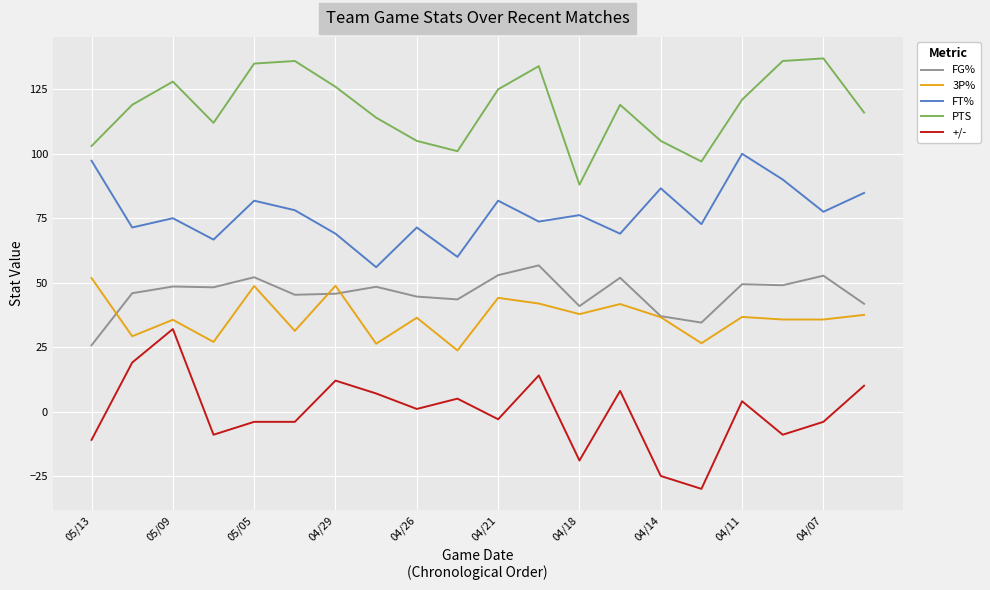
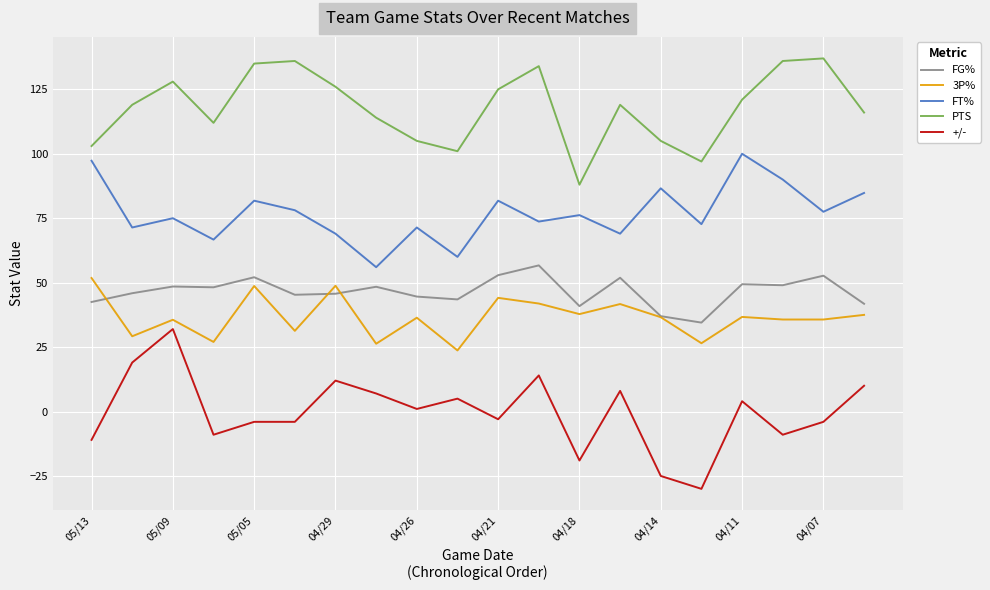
  {
    "FG%": {
-     "05/13": 26,
+     "05/13": 43,
      "05/09": 49,
      "05/05": 52,
      "04/29": 46,
      "04/26": 45,
      "04/21": 53,
      "04/18": 41,
      "04/11": 49,
      "04/07": 53
    },
    "3P%": {
      "05/13": 52,
      "05/09": 36,
      "05/05": 49,
      "04/29": 49,
      "04/26": 36,
      "04/21": 44,
      "04/18": 38,
      "04/11": 37,
      "04/07": 36
    },
    "FT%": {
      "05/13": 97,
      "05/09": 75,
      "05/05": 82,
      "04/29": 69,
      "04/26": 71,
      "04/21": 82,
      "04/18": 76,
      "04/14": 87,
      "04/11": 100,
      "04/07": 78
    },
    "PTS": {
      "05/13": 103,
      "05/09": 128,
      "05/05": 135,
      "04/29": 126,
      "04/26": 105,
      "04/21": 125,
      "04/18": 88,
      "04/14": 105,
      "04/11": 121,
      "04/07": 137
    },
    "+/-": {
      "05/13": -11,
      "05/09": 32,
      "05/05": -4,
      "04/29": 12,
      "04/26": 1,
      "04/21": -3,
      "04/18": -19,
      "04/14": -25,
      "04/11": 4,
      "04/07": -4
    }
  }
